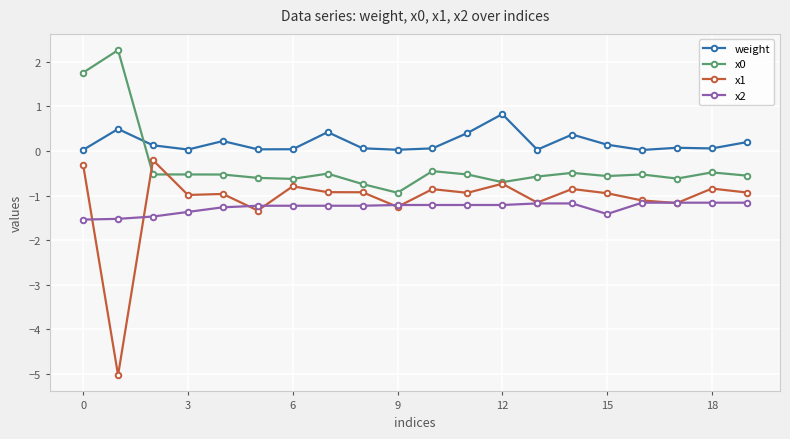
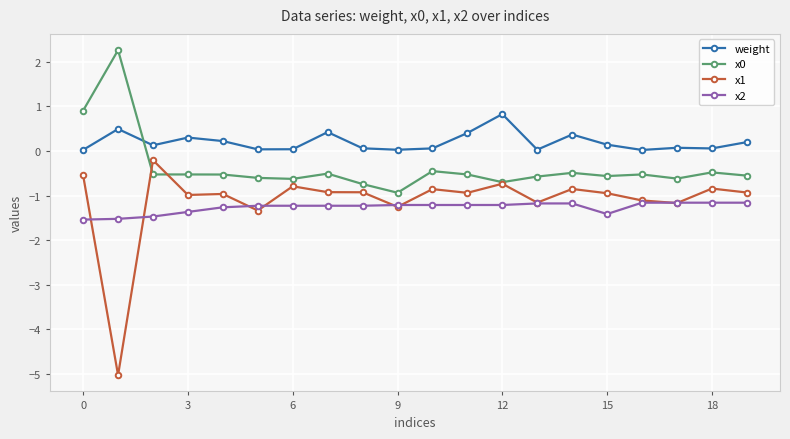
  {
    "weight": {
      "0": 0.0,
-     "3": 0.0,
+     "3": 0.3,
      "6": 0.0,
      "9": 0.0,
      "12": 0.8,
      "15": 0.1,
      "18": 0.1
    },
    "x0": {
-     "0": 1.8,
+     "0": 0.9,
      "3": -0.5,
      "6": -0.6,
      "9": -0.9,
      "15": -0.6,
      "18": -0.5
    },
    "x1": {
-     "0": -0.3,
+     "0": -0.5,
      "3": -1.0,
      "6": -0.8,
      "15": -0.9,
      "18": -0.8
    },
    "x2": {
      "0": -1.5,
      "3": -1.4,
      "6": -1.2,
      "12": -1.2,
      "15": -1.4,
      "18": -1.2
    }
  }
